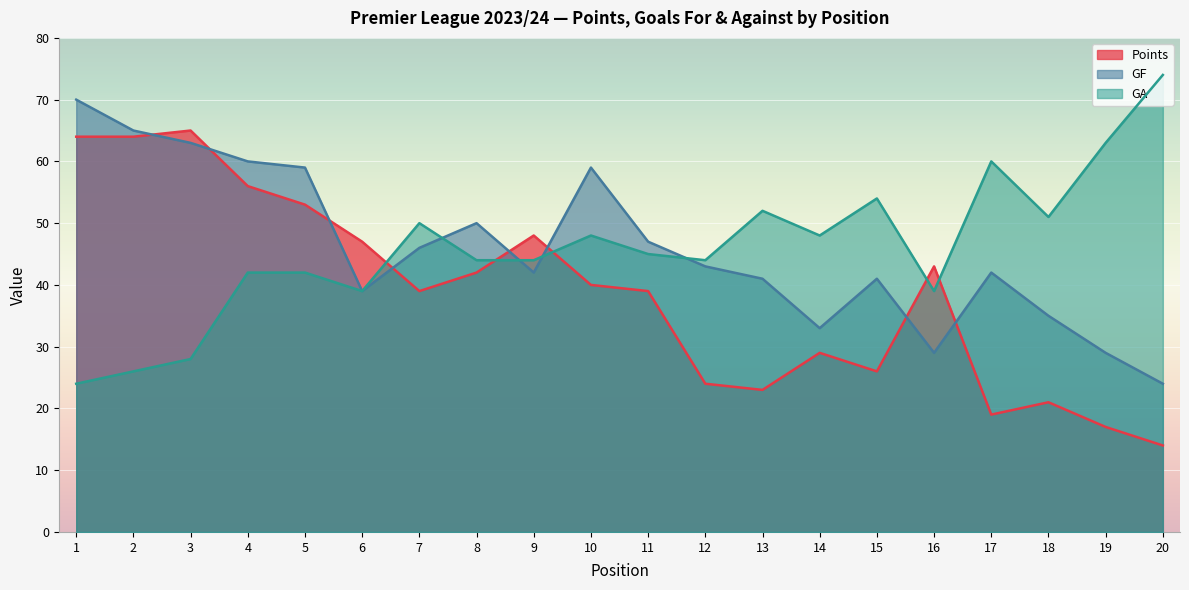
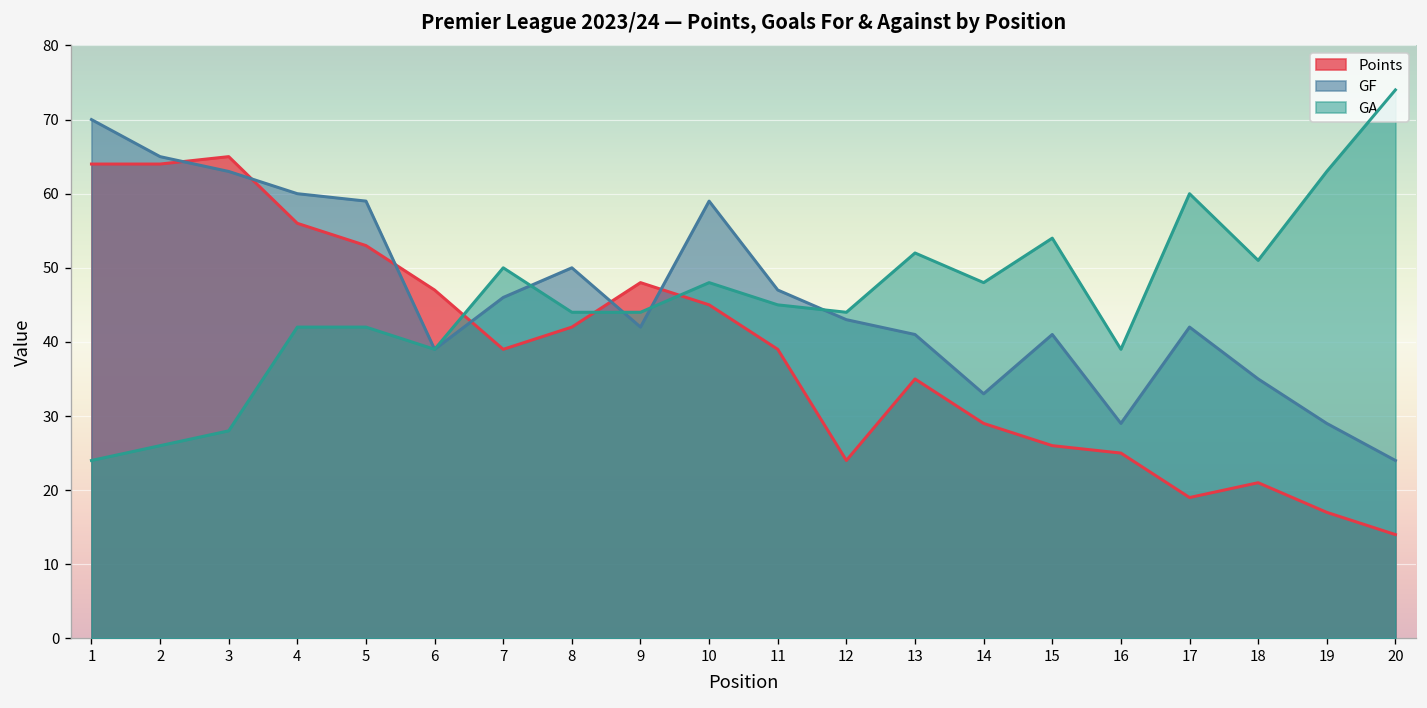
  {
    "Points": {
      "1": 64,
      "2": 64,
      "3": 65,
      "4": 56,
      "5": 53,
      "6": 47,
      "7": 39,
      "8": 42,
      "9": 48,
-     "10": 40,
+     "10": 45,
      "11": 39,
      "12": 24,
-     "13": 23,
+     "13": 35,
      "14": 29,
      "15": 26,
-     "16": 43,
+     "16": 25,
      "17": 19,
      "18": 21,
      "19": 17,
      "20": 14
    }
  }
